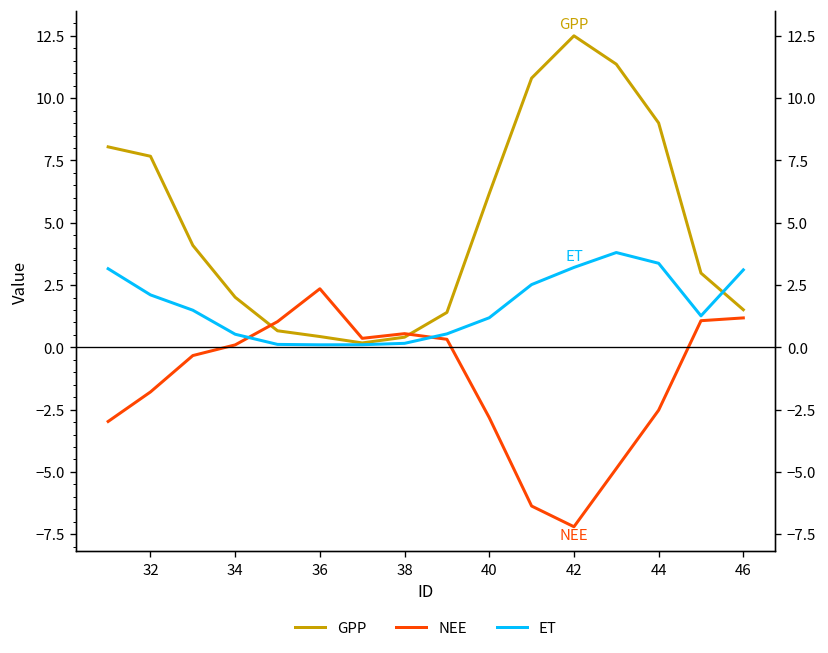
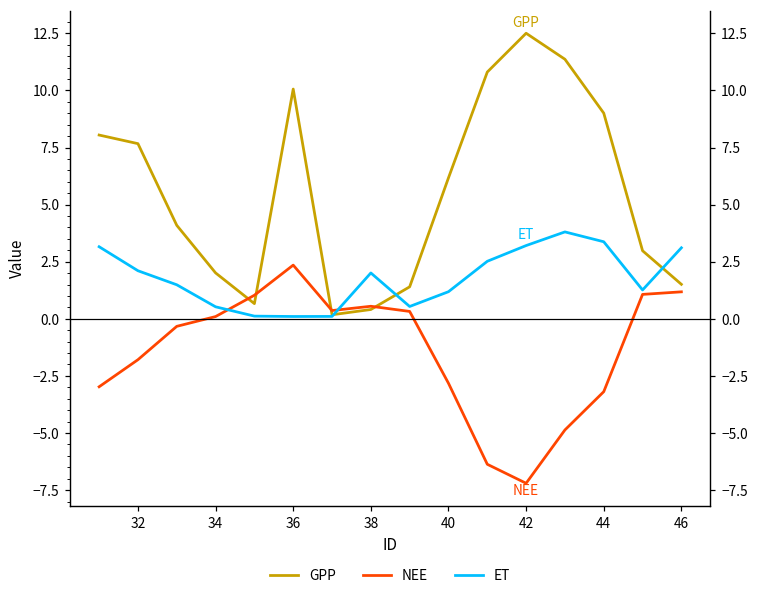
  {
    "GPP": {
      "32": 7.7,
      "34": 2.0,
-     "36": 0.4,
+     "36": 10.1,
      "38": 0.4,
      "40": 6.2,
      "42": 12.5,
      "44": 9.0,
      "46": 1.5
    },
    "NEE": {
      "32": -1.8,
      "34": 0.1,
      "36": 2.4,
      "38": 0.5,
      "40": -2.8,
      "42": -7.2,
-     "44": -2.5,
+     "44": -3.2,
      "46": 1.2
    },
    "ET": {
      "32": 2.1,
      "34": 0.5,
      "36": 0.1,
-     "38": 0.2,
+     "38": 2.0,
      "40": 1.2,
      "42": 3.2,
      "44": 3.4,
      "46": 3.1
    }
  }
